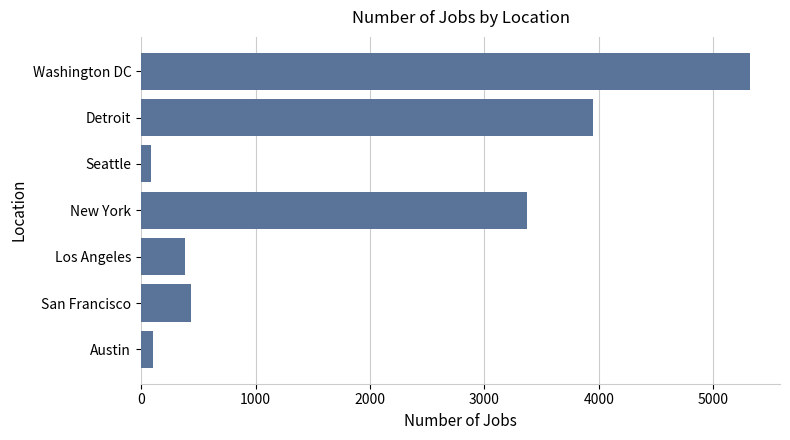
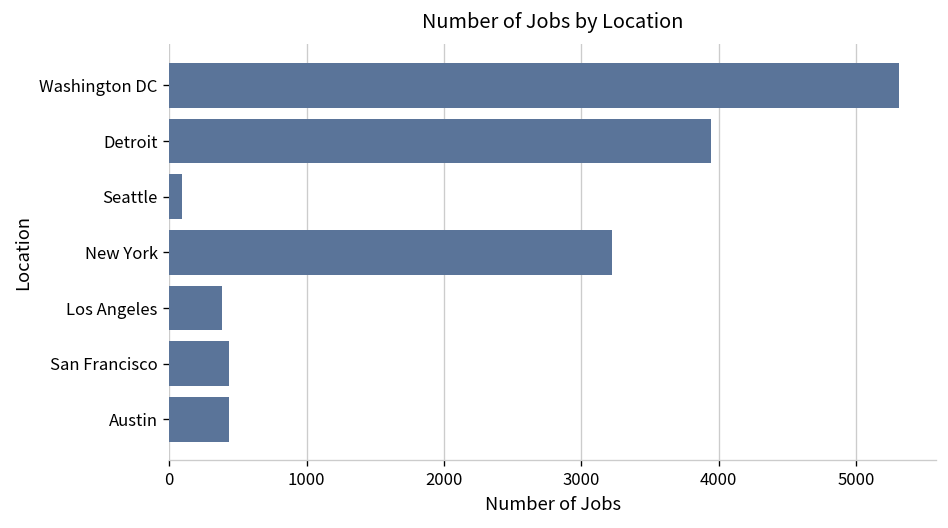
  {
    "Washington DC": 5320,
    "Detroit": 3950,
    "Seattle": 90,
-   "New York": 3370,
+   "New York": 3230,
    "Los Angeles": 390,
    "San Francisco": 440,
-   "Austin": 100
+   "Austin": 430
  }
